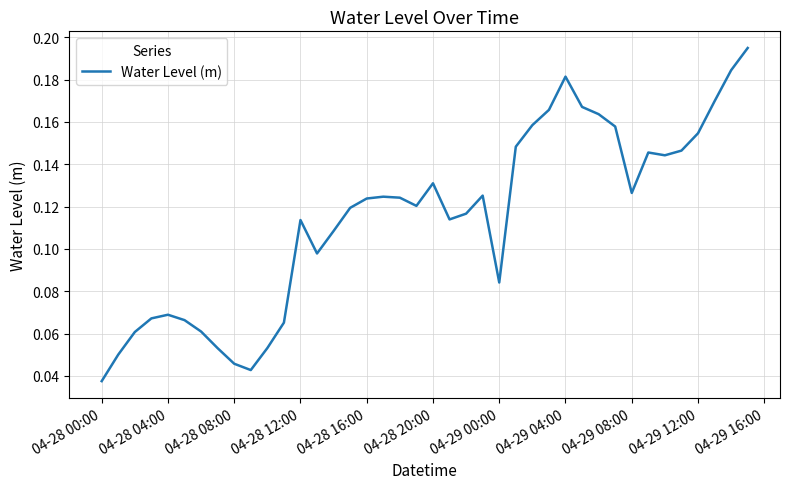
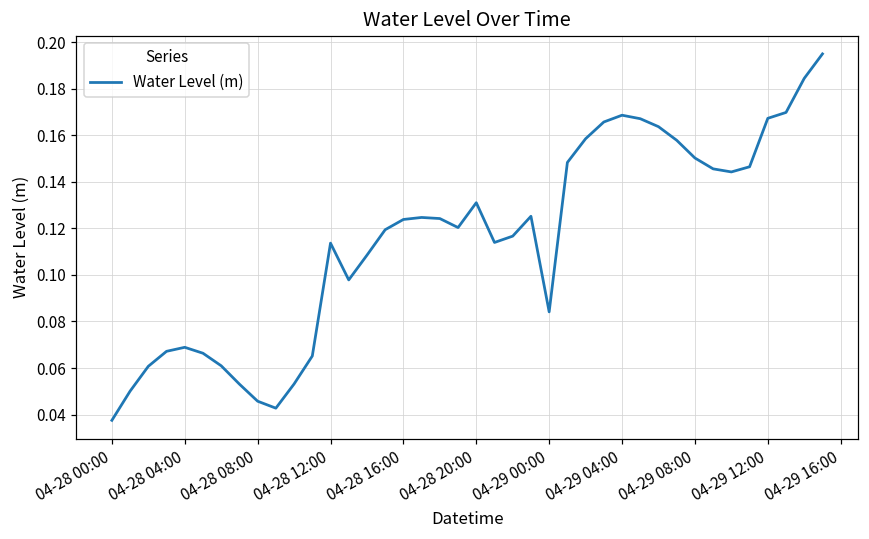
  {
    "04-28 00:00": 0.038,
    "04-28 04:00": 0.069,
    "04-28 08:00": 0.046,
    "04-28 12:00": 0.114,
    "04-28 16:00": 0.124,
    "04-28 20:00": 0.131,
    "04-29 00:00": 0.084,
-   "04-29 04:00": 0.181,
-   "04-29 08:00": 0.126,
-   "04-29 12:00": 0.155
+   "04-29 04:00": 0.169,
+   "04-29 08:00": 0.150,
+   "04-29 12:00": 0.167
  }
